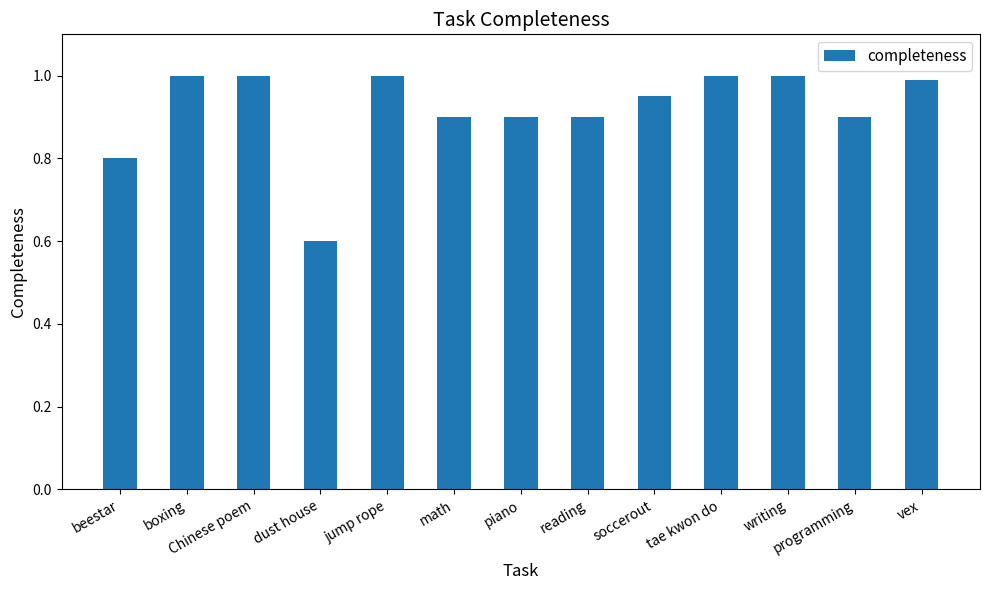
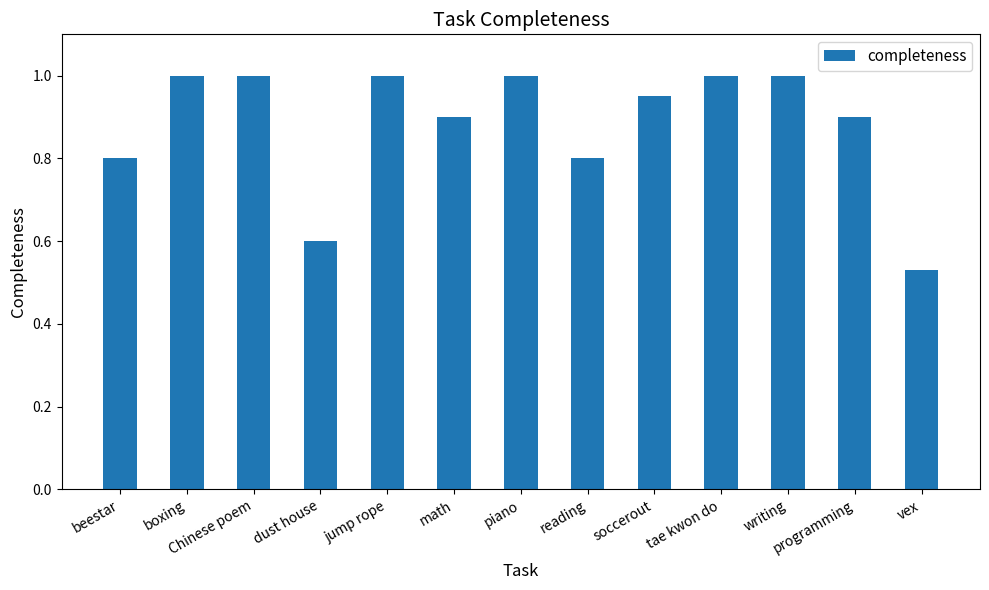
  {
    "beestar": 0.80,
    "boxing": 1.00,
    "Chinese poem": 1.00,
    "dust house": 0.60,
    "jump rope": 1.00,
    "math": 0.90,
-   "piano": 0.9,
-   "reading": 0.9,
+   "piano": 1.0,
+   "reading": 0.8,
    "soccerout": 0.95,
    "tae kwon do": 1.00,
    "writing": 1.00,
    "programming": 0.90,
-   "vex": 0.99
+   "vex": 0.53
  }
